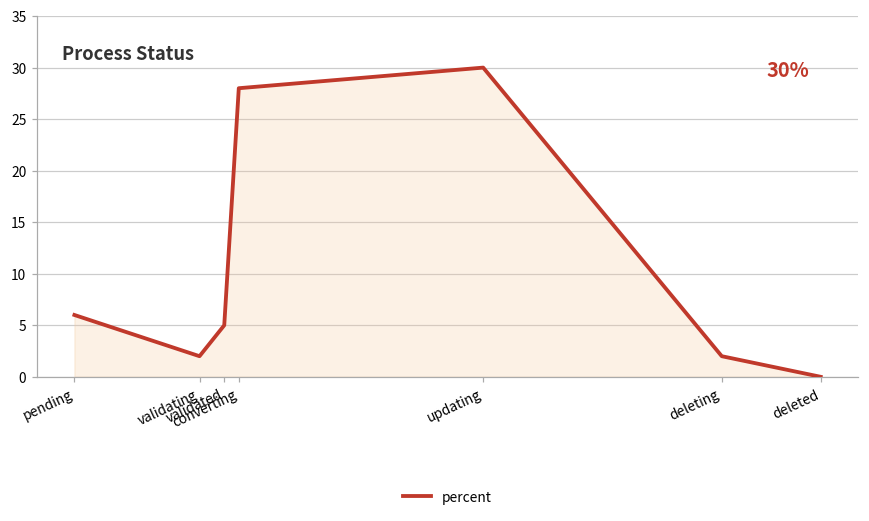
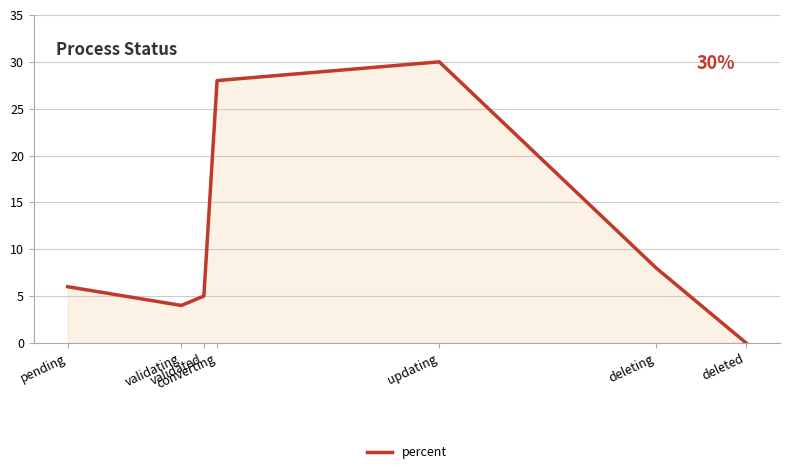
  {
    "pending": 6,
-   "validating": 2,
+   "validating": 4,
    "validated": 5,
    "converting": 28,
    "updating": 30,
-   "deleting": 2,
+   "deleting": 8,
    "deleted": 0
  }
